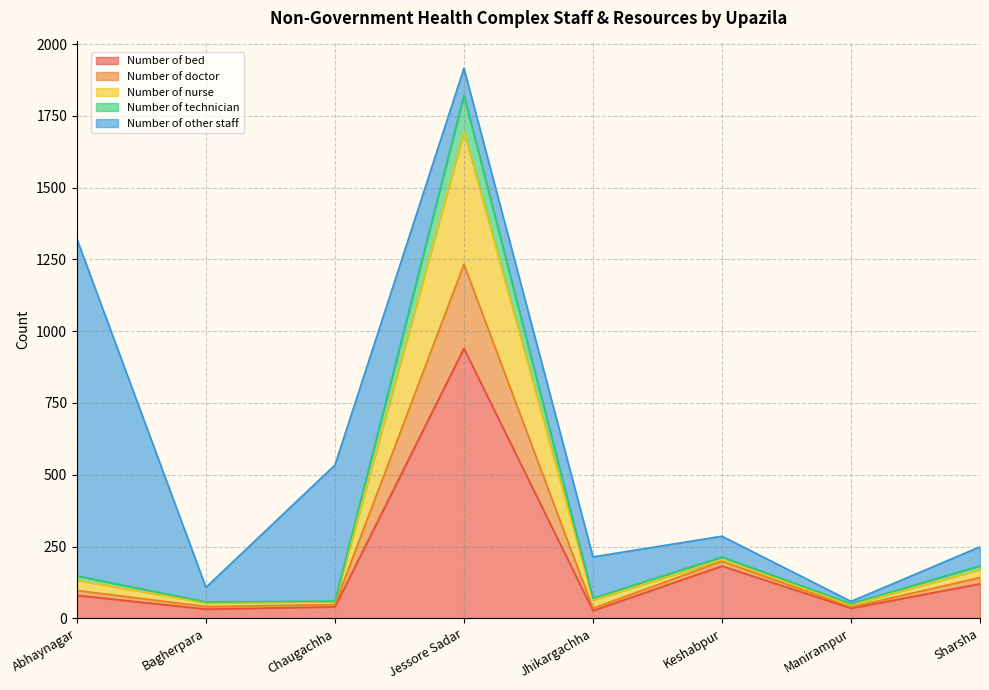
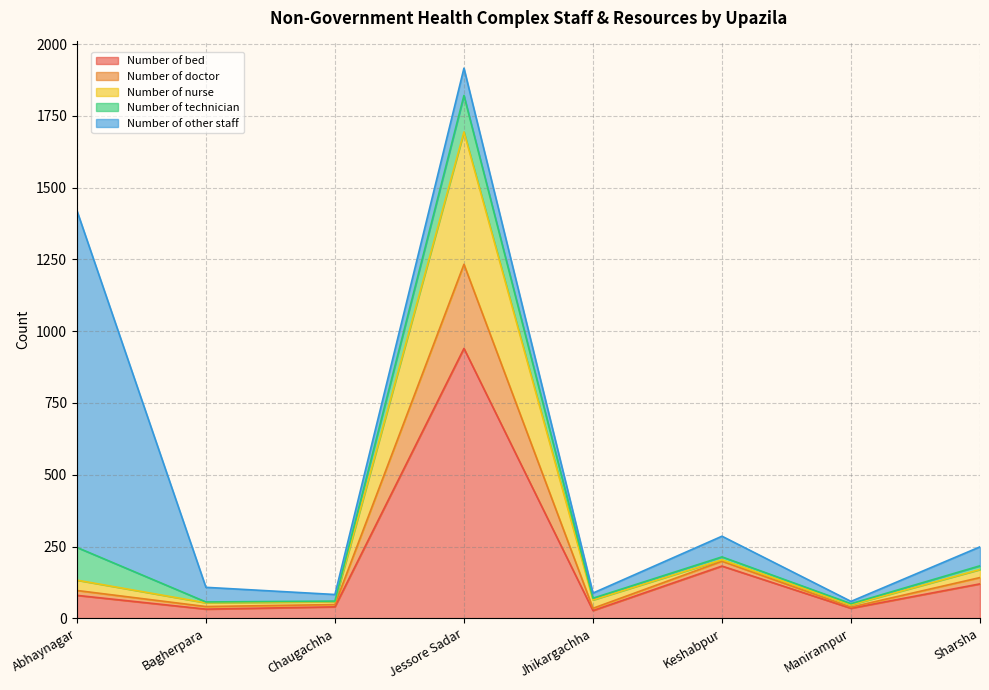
  {
    "Number of nurse": {
      "Abhaynagar": 40,
      "Jessore Sadar": 460,
      "Sharsha": 30
    },
    "Number of technician": {
-     "Abhaynagar": 20,
+     "Abhaynagar": 110,
      "Jessore Sadar": 130,
      "Keshabpur": 10,
      "Sharsha": 10
    },
    "Number of other staff": {
      "Abhaynagar": 1170,
      "Bagherpara": 50,
-     "Chaugachha": 470,
+     "Chaugachha": 20,
      "Jessore Sadar": 100,
-     "Jhikargachha": 140,
+     "Jhikargachha": 20,
      "Keshabpur": 70,
      "Sharsha": 70
    }
  }
